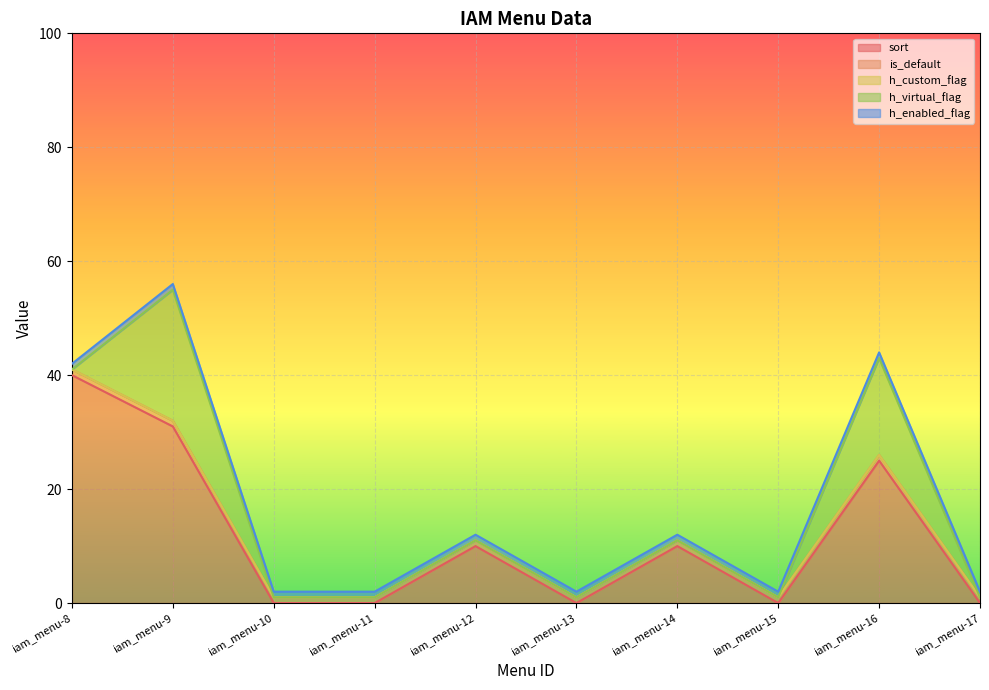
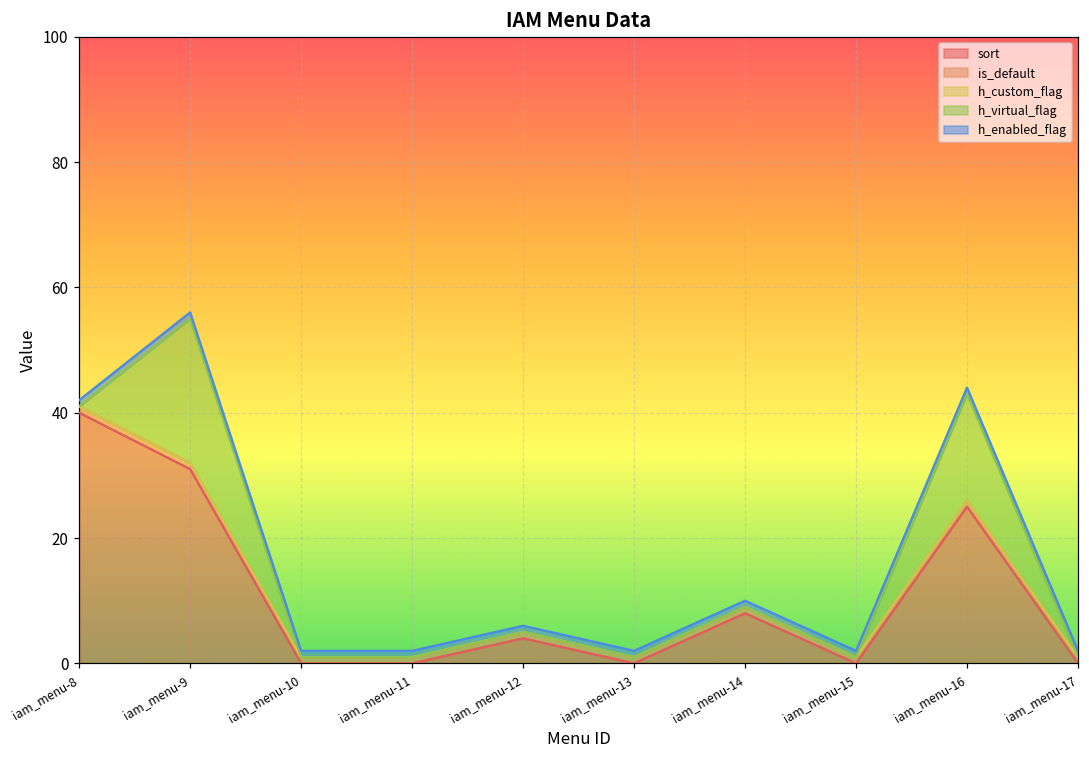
  {
    "sort": {
      "iam_menu-8": 40,
      "iam_menu-9": 31,
      "iam_menu-10": 0,
      "iam_menu-11": 0,
-     "iam_menu-12": 10,
+     "iam_menu-12": 4,
      "iam_menu-13": 0,
-     "iam_menu-14": 10,
+     "iam_menu-14": 8,
      "iam_menu-15": 0,
      "iam_menu-16": 25,
      "iam_menu-17": 0
    },
    "h_virtual_flag": {
      "iam_menu-9": 23,
      "iam_menu-16": 17
    },
    "h_enabled_flag": {
      "iam_menu-8": 1,
      "iam_menu-9": 1,
      "iam_menu-10": 1,
      "iam_menu-11": 1,
      "iam_menu-12": 1,
      "iam_menu-13": 1,
      "iam_menu-14": 1,
      "iam_menu-15": 1,
      "iam_menu-16": 1,
      "iam_menu-17": 1
    }
  }
